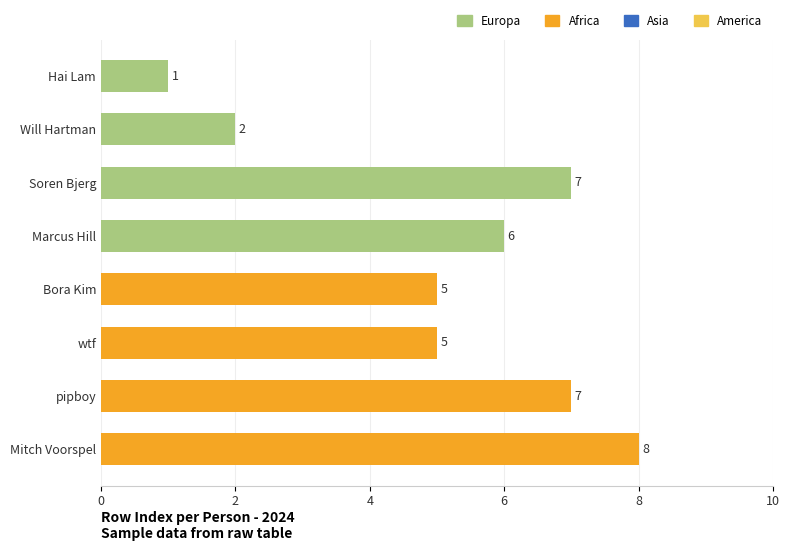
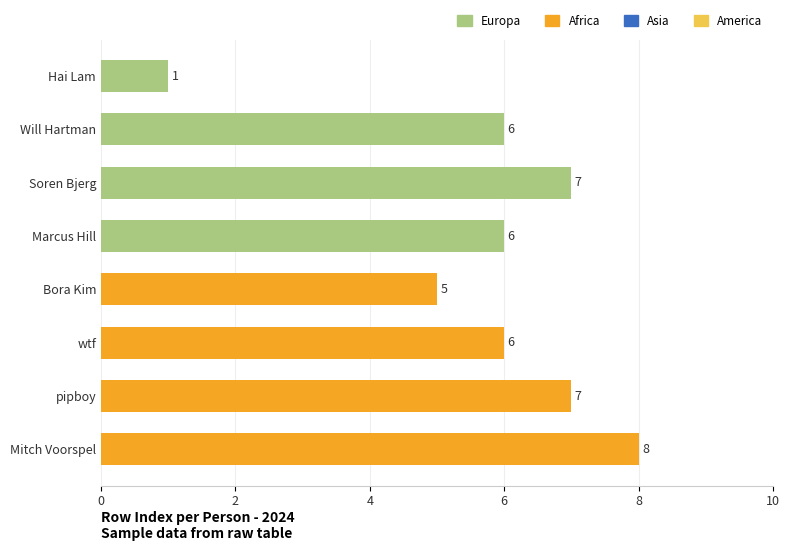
  {
    "Hai Lam": 1,
-   "Will Hartman": 2,
+   "Will Hartman": 6,
    "Soren Bjerg": 7,
    "Marcus Hill": 6,
    "Bora Kim": 5,
-   "wtf": 5,
+   "wtf": 6,
    "pipboy": 7,
    "Mitch Voorspel": 8
  }
